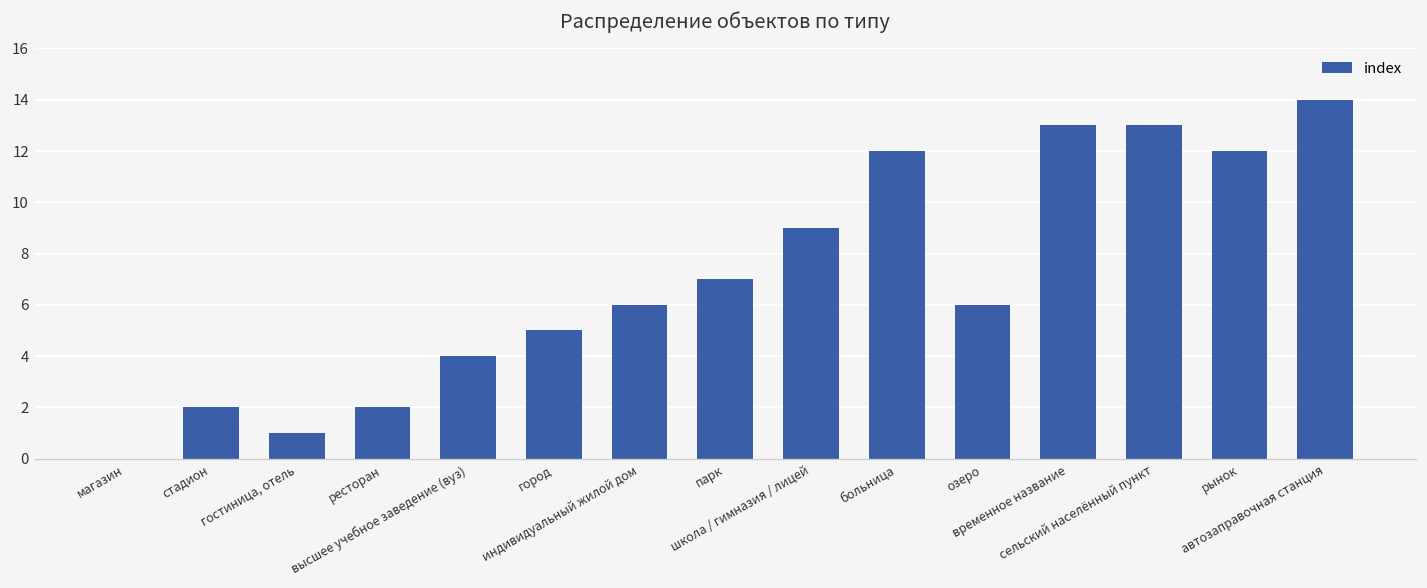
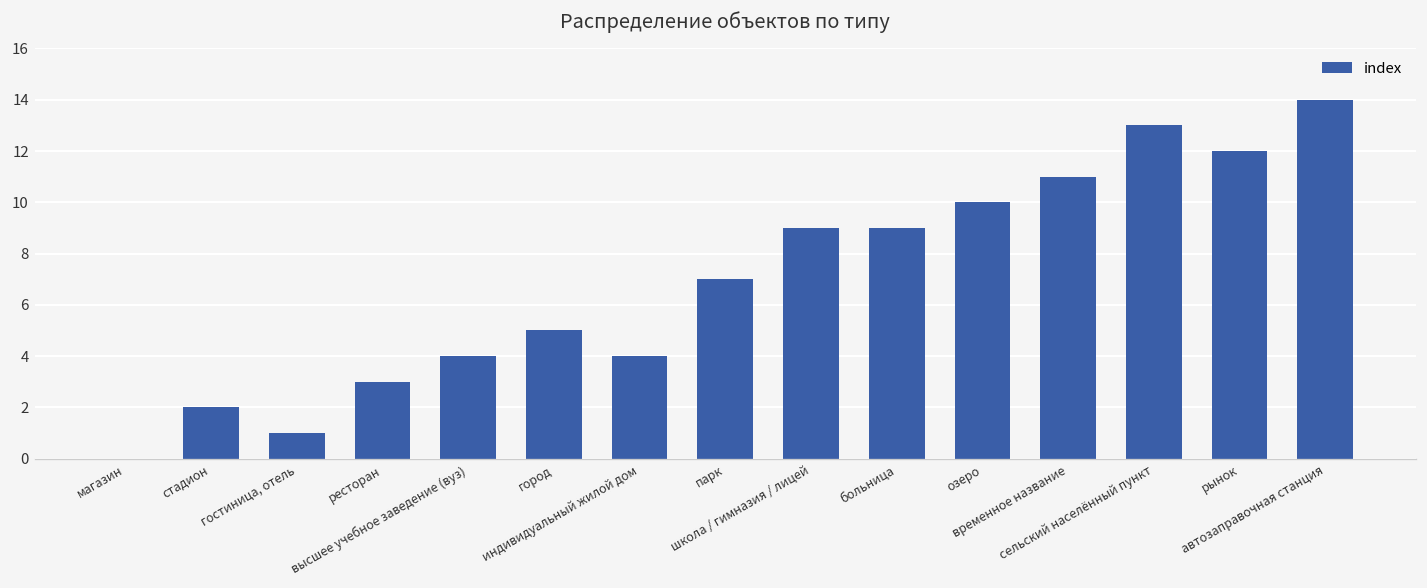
  {
    "магазин": 0,
    "стадион": 2,
    "гостиница, отель": 1,
-   "ресторан": 2,
+   "ресторан": 3,
    "высшее учебное заведение (вуз)": 4,
    "город": 5,
-   "индивидуальный жилой дом": 6,
+   "индивидуальный жилой дом": 4,
    "парк": 7,
    "школа / гимназия / лицей": 9,
-   "больница": 12,
-   "озеро": 6,
-   "временное название": 13,
+   "больница": 9,
+   "озеро": 10,
+   "временное название": 11,
    "сельский населённый пункт": 13,
    "рынок": 12,
    "автозаправочная станция": 14
  }
